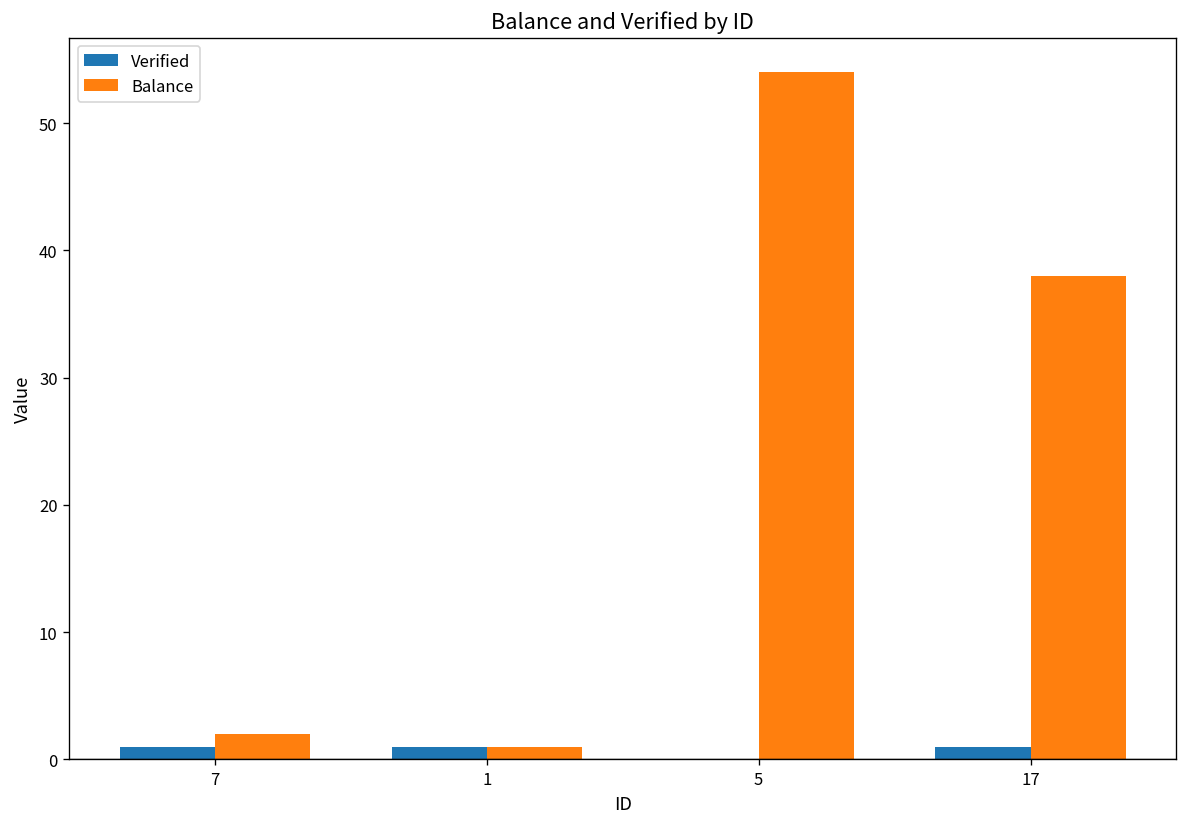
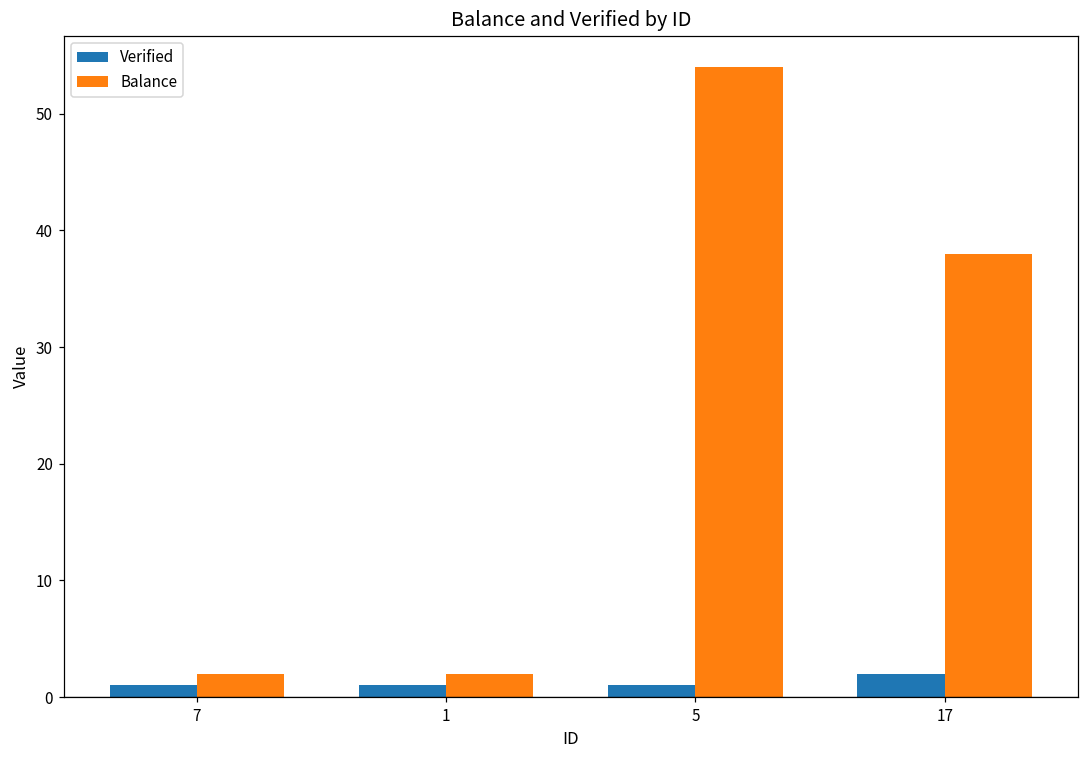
  {
    "Verified": {
      "7": 1,
      "1": 1,
-     "5": 0,
-     "17": 1
+     "5": 1,
+     "17": 2
    },
    "Balance": {
      "7": 2,
-     "1": 1,
+     "1": 2,
      "5": 54,
      "17": 38
    }
  }
